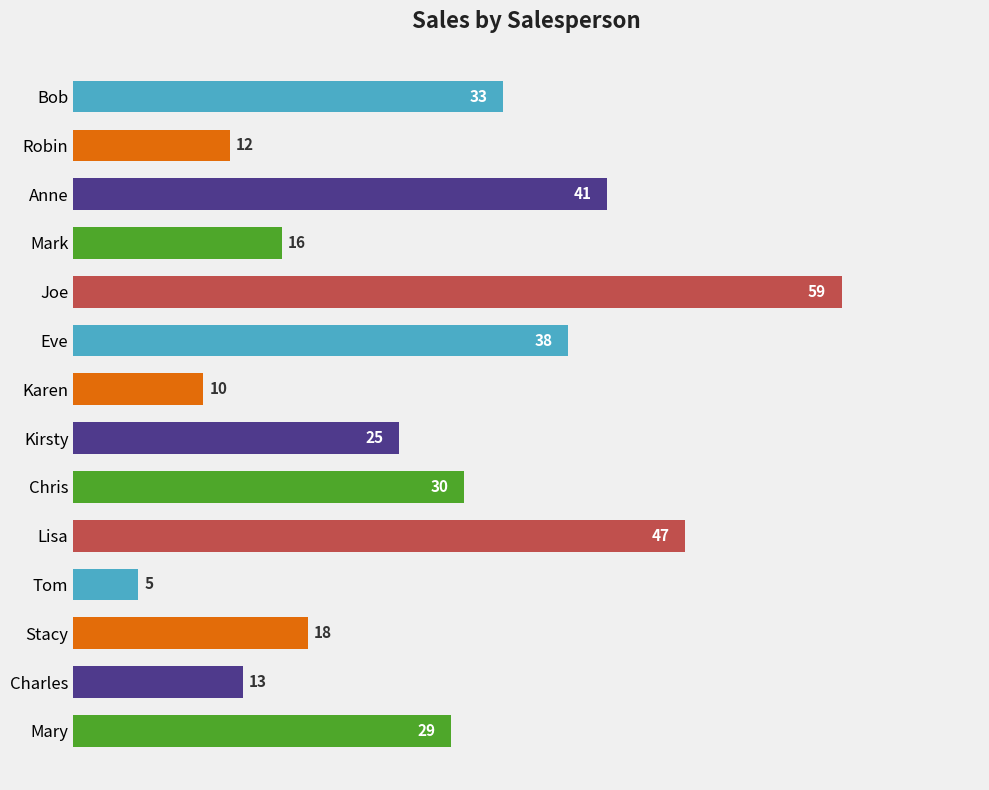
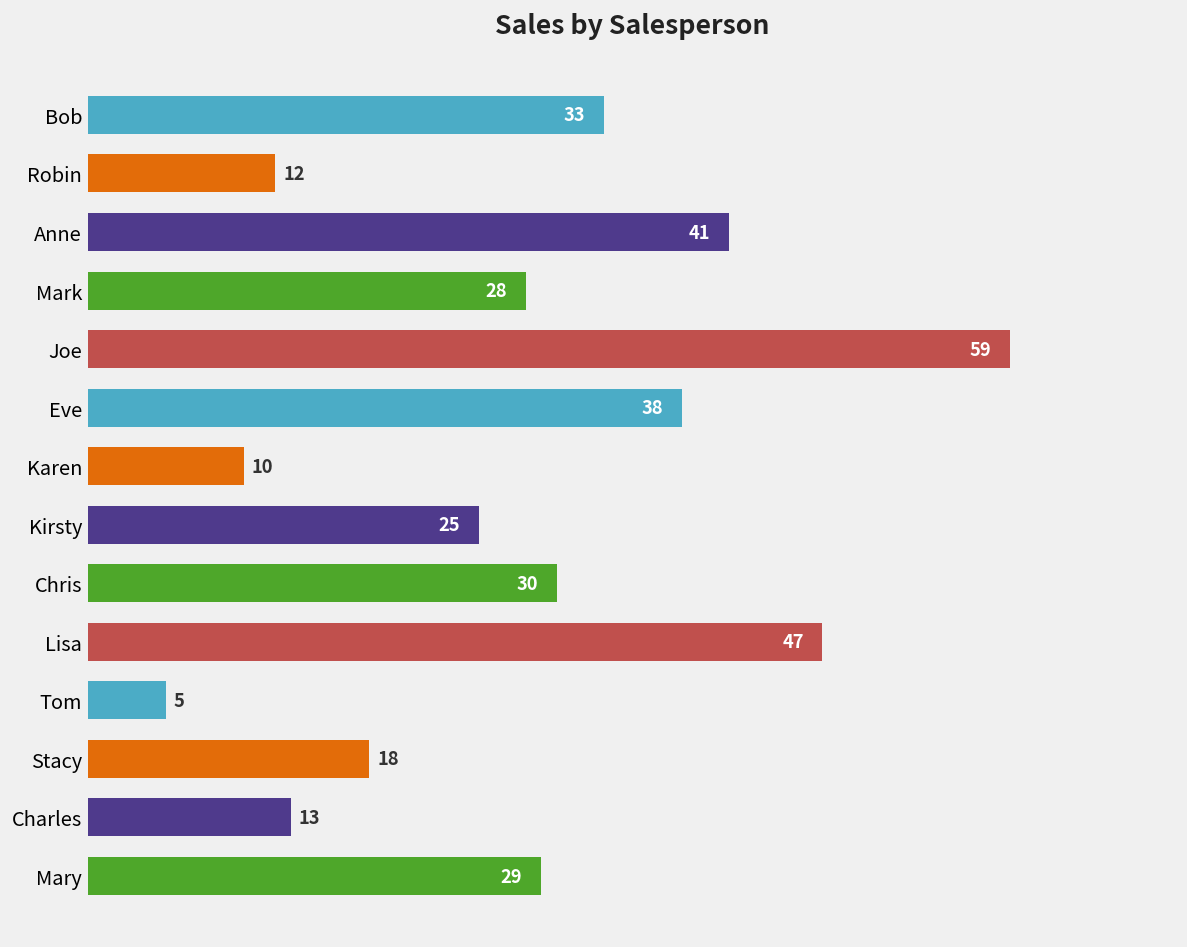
  {
    "Bob": 33,
    "Robin": 12,
    "Anne": 41,
-   "Mark": 16,
+   "Mark": 28,
    "Joe": 59,
    "Eve": 38,
    "Karen": 10,
    "Kirsty": 25,
    "Chris": 30,
    "Lisa": 47,
    "Tom": 5,
    "Stacy": 18,
    "Charles": 13,
    "Mary": 29
  }
